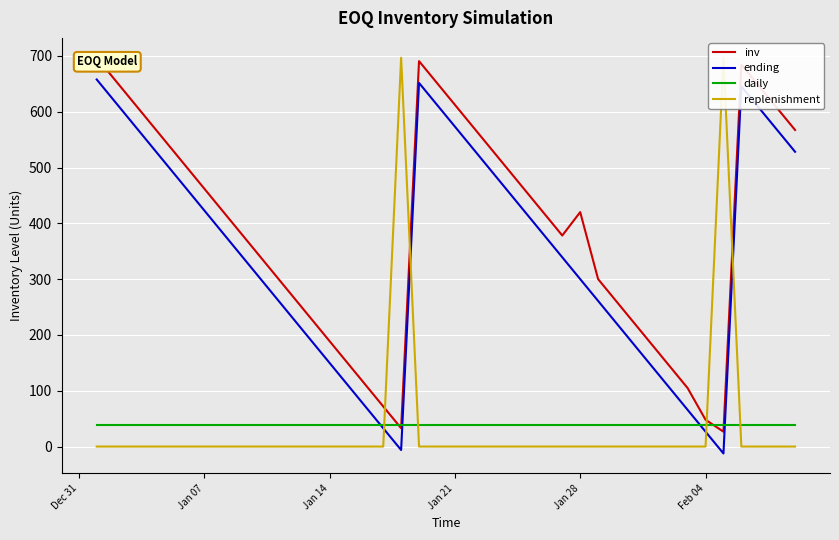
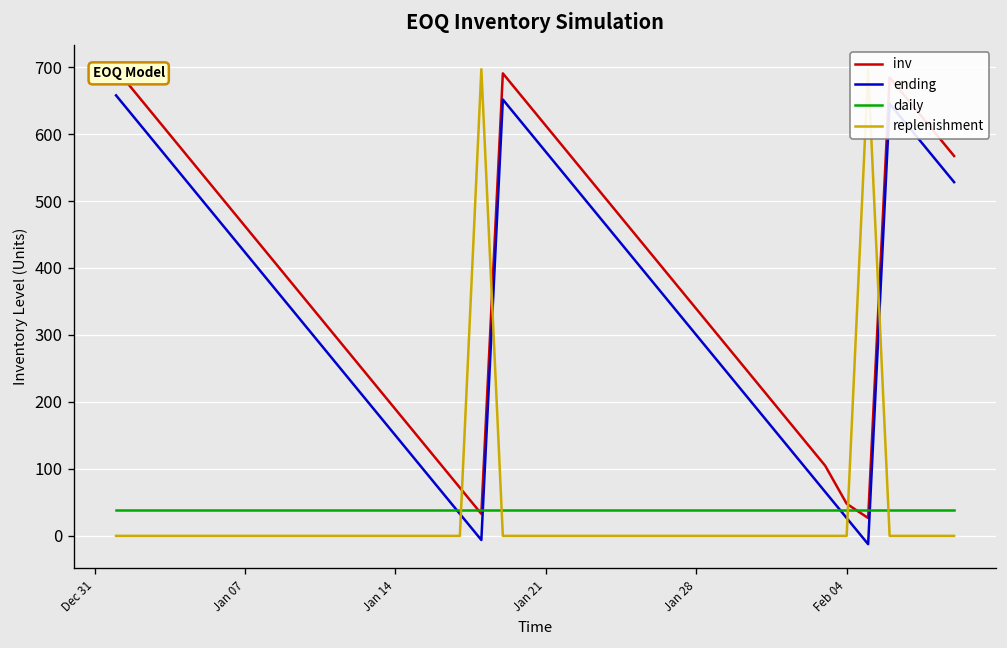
  {
    "inv": {
      "Jan 07": 460,
      "Jan 14": 190,
      "Jan 21": 610,
-     "Jan 28": 420,
+     "Jan 28": 340,
      "Feb 04": 50
    },
    "ending": {
      "Jan 07": 420,
      "Jan 14": 150,
      "Jan 21": 570,
      "Jan 28": 300,
      "Feb 04": 30
    },
    "daily": {
      "Jan 07": 40,
      "Jan 14": 40,
      "Jan 21": 40,
      "Jan 28": 40,
      "Feb 04": 40
    },
    "replenishment": {
      "Jan 07": 0,
      "Jan 14": 0,
      "Jan 21": 0,
      "Jan 28": 0,
      "Feb 04": 0
    }
  }
